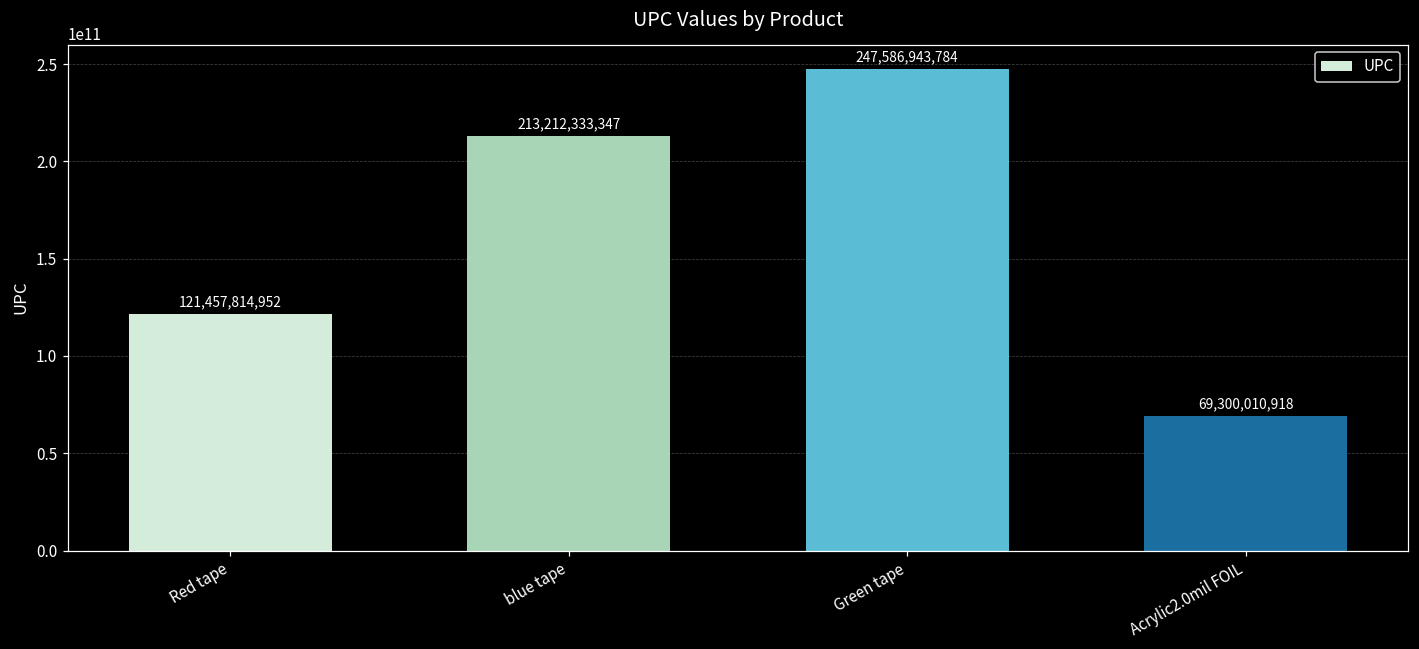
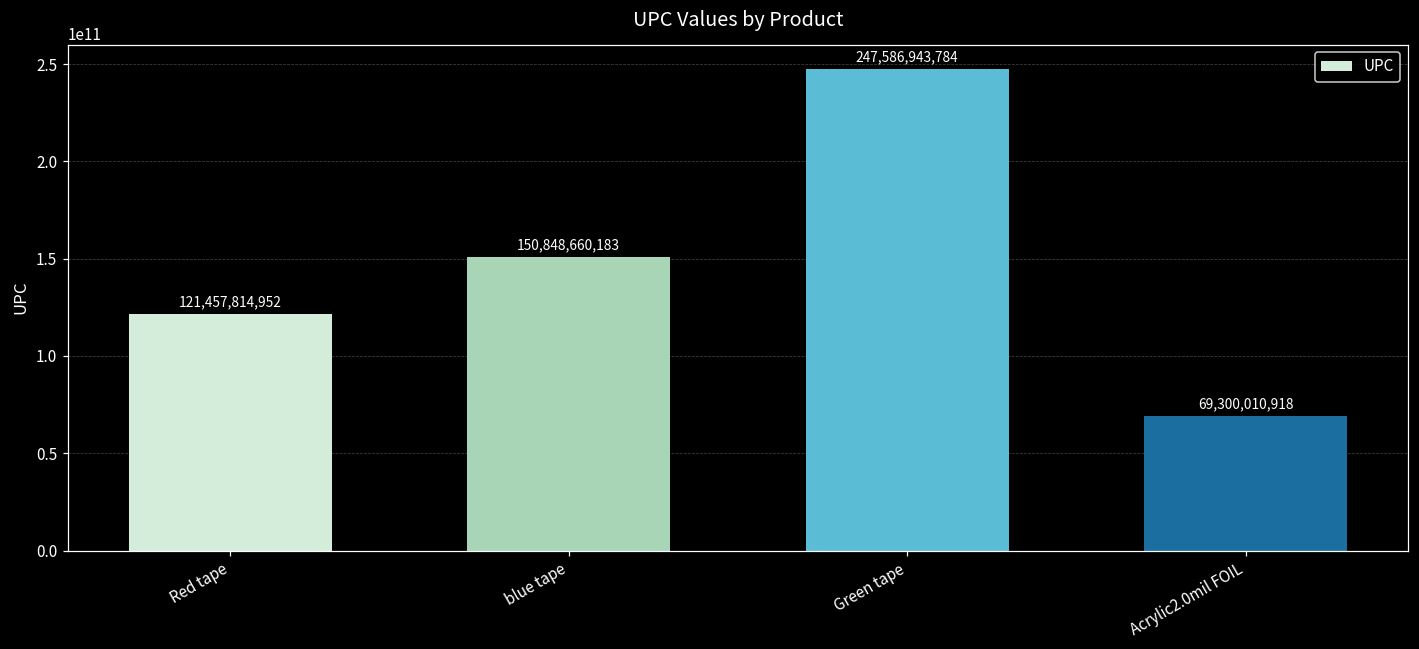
  {
    "Red tape": "121,457,814,952",
-   "blue tape": "213,212,333,347",
+   "blue tape": "150,848,660,183",
    "Green tape": "247,586,943,784",
    "Acrylic2.0mil FOIL": "69,300,010,918"
  }
